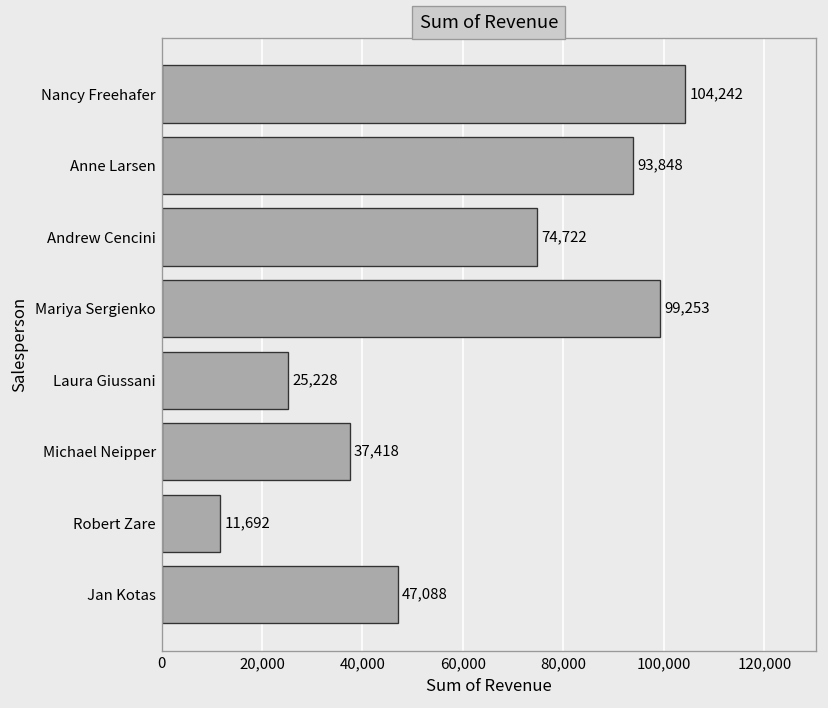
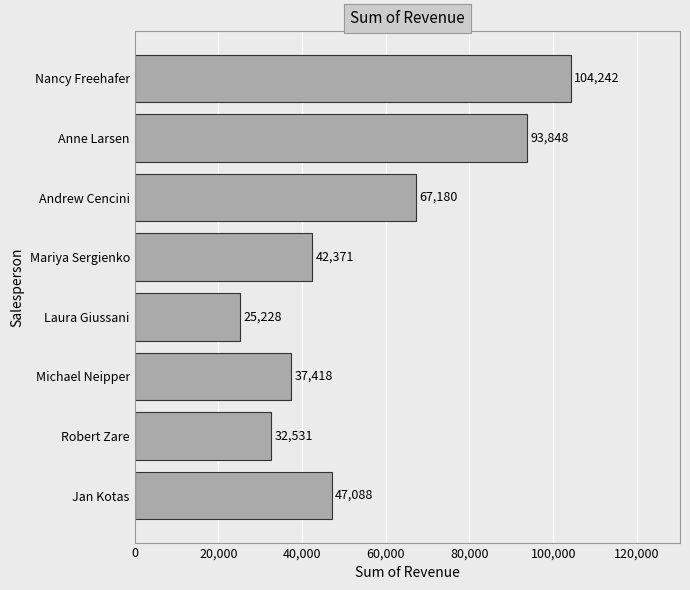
  {
    "Nancy Freehafer": "104,242",
    "Anne Larsen": "93,848",
-   "Andrew Cencini": "74,722",
-   "Mariya Sergienko": "99,253",
+   "Andrew Cencini": "67,180",
+   "Mariya Sergienko": "42,371",
    "Laura Giussani": "25,228",
    "Michael Neipper": "37,418",
-   "Robert Zare": "11,692",
+   "Robert Zare": "32,531",
    "Jan Kotas": "47,088"
  }
